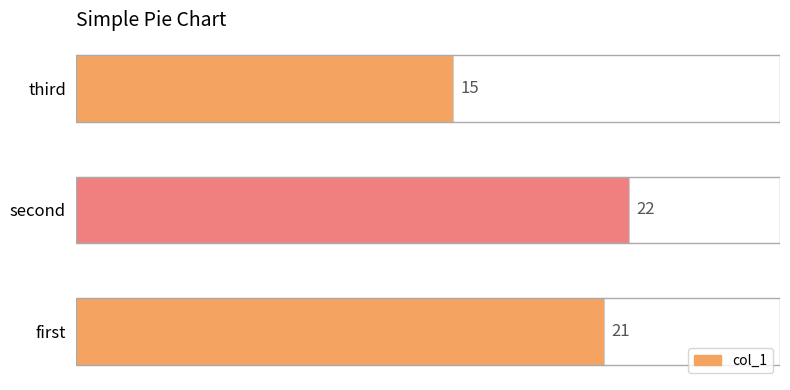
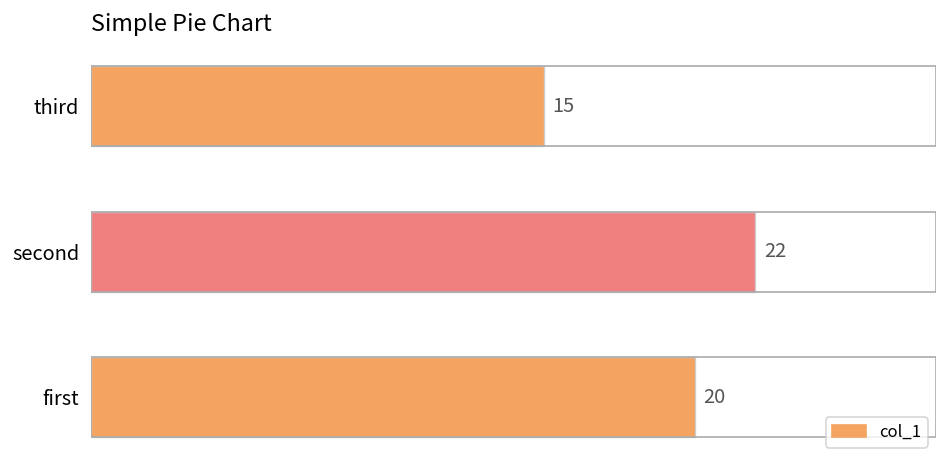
  {
    "third": 15,
    "second": 22,
-   "first": 21
+   "first": 20
  }
